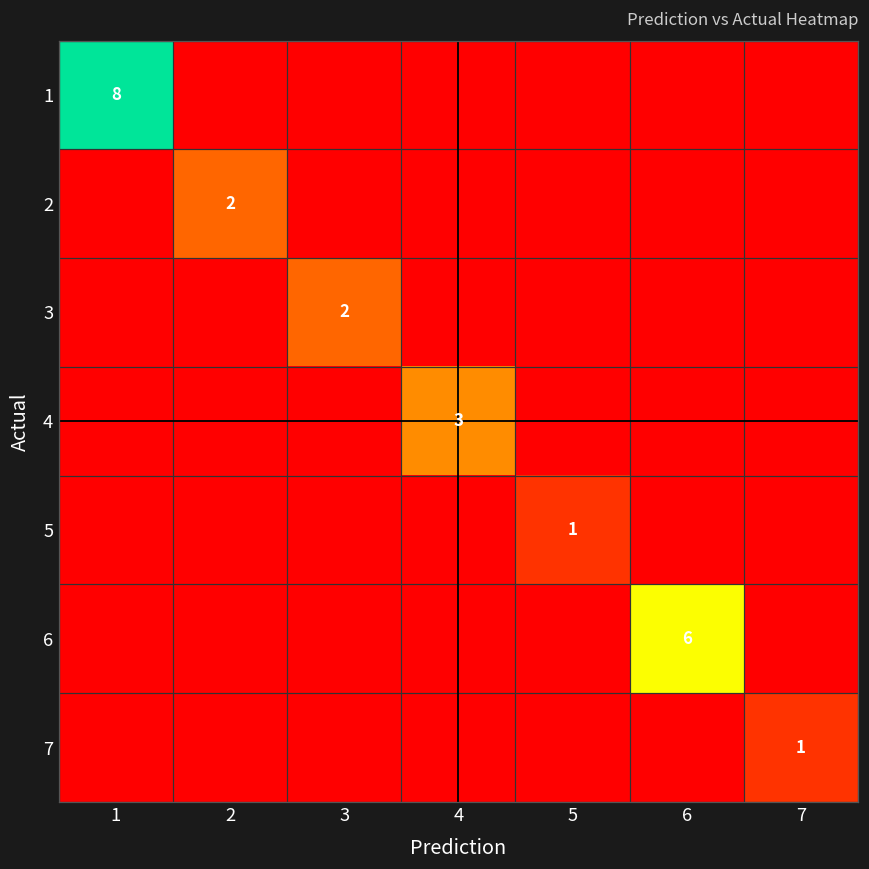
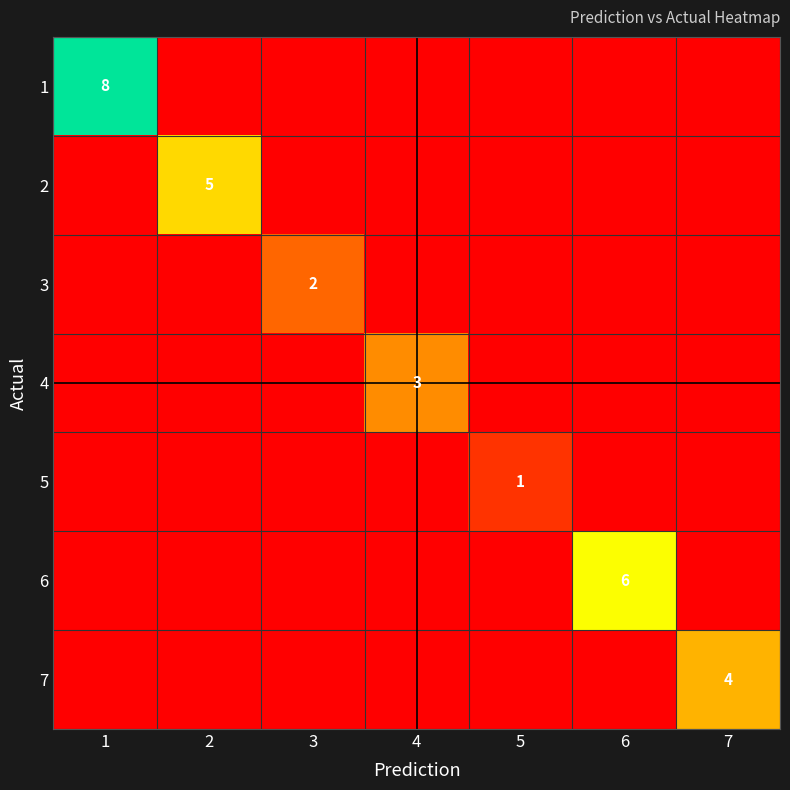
  {
    "1": {
      "1": 8
    },
    "2": {
-     "2": 2
+     "2": 5
    },
    "3": {
      "3": 2
    },
    "4": {
      "4": 3
    },
    "5": {
      "5": 1
    },
    "6": {
      "6": 6
    },
    "7": {
-     "7": 1
+     "7": 4
    }
  }
